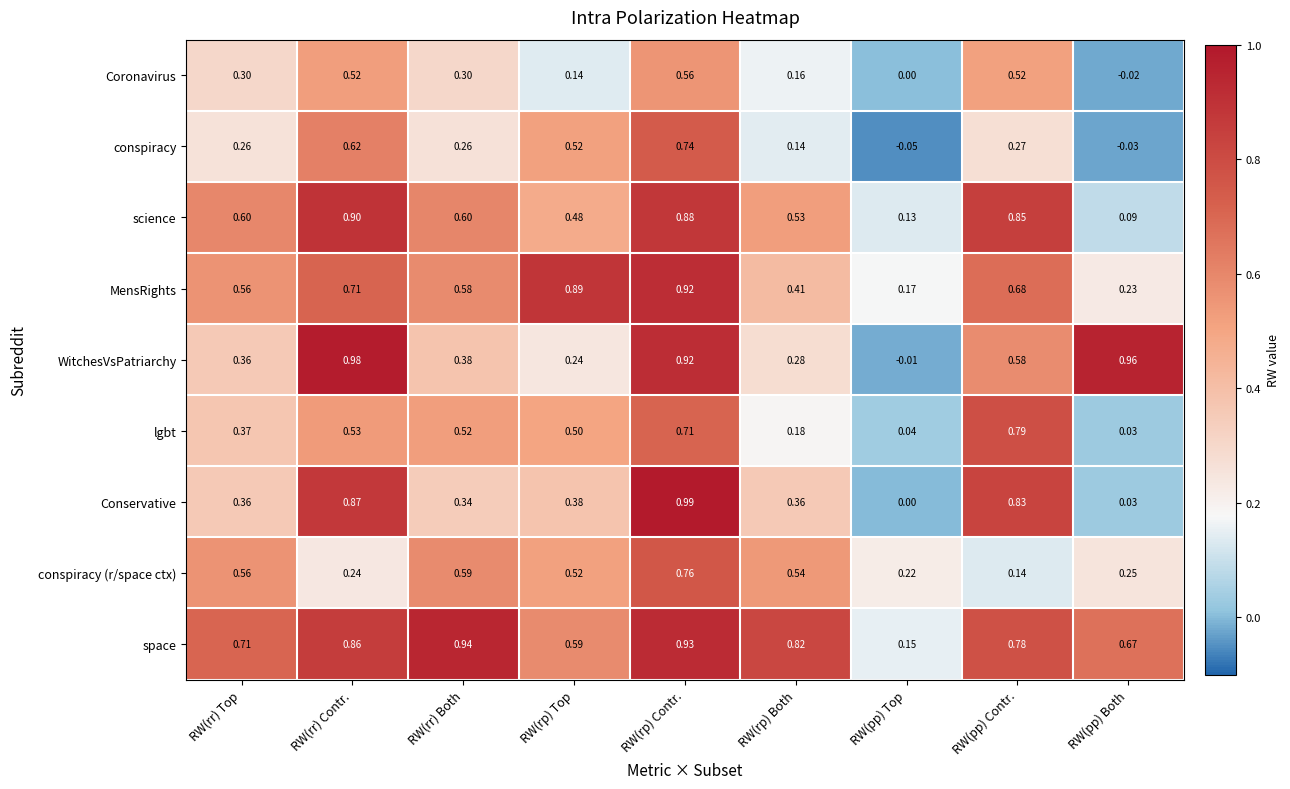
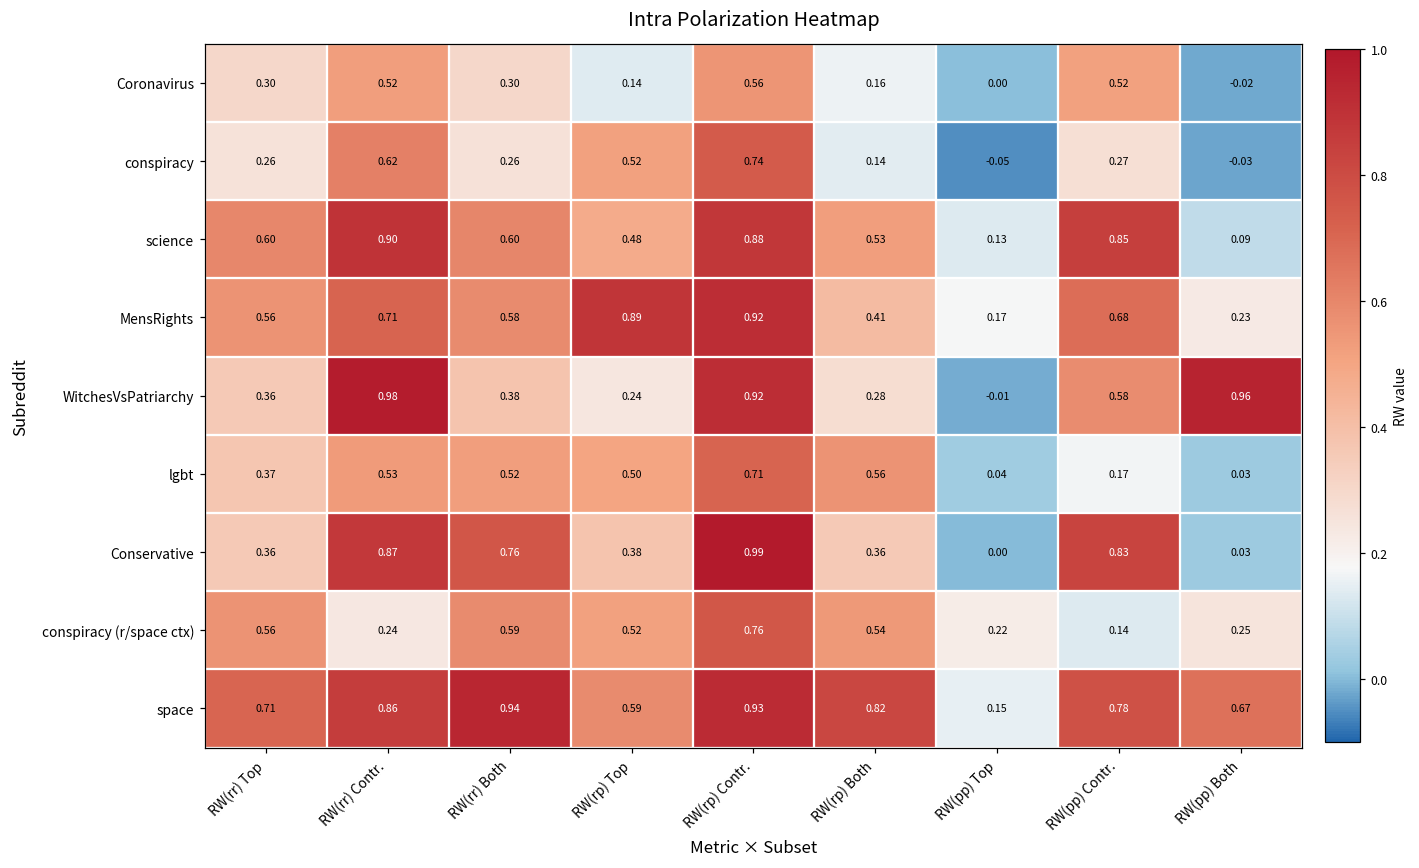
  {
    "Coronavirus": {
      "RW(rr) Top": 0.30,
      "RW(rr) Contr.": 0.52,
      "RW(rr) Both": 0.30,
      "RW(rp) Top": 0.14,
      "RW(rp) Contr.": 0.56,
      "RW(rp) Both": 0.16,
      "RW(pp) Top": 0.00,
      "RW(pp) Contr.": 0.52,
      "RW(pp) Both": -0.02
    },
    "conspiracy": {
      "RW(rr) Top": 0.26,
      "RW(rr) Contr.": 0.62,
      "RW(rr) Both": 0.26,
      "RW(rp) Top": 0.52,
      "RW(rp) Contr.": 0.74,
      "RW(rp) Both": 0.14,
      "RW(pp) Top": -0.05,
      "RW(pp) Contr.": 0.27,
      "RW(pp) Both": -0.03
    },
    "science": {
      "RW(rr) Top": 0.60,
      "RW(rr) Contr.": 0.90,
      "RW(rr) Both": 0.60,
      "RW(rp) Top": 0.48,
      "RW(rp) Contr.": 0.88,
      "RW(rp) Both": 0.53,
      "RW(pp) Top": 0.13,
      "RW(pp) Contr.": 0.85,
      "RW(pp) Both": 0.09
    },
    "MensRights": {
      "RW(rr) Top": 0.56,
      "RW(rr) Contr.": 0.71,
      "RW(rr) Both": 0.58,
      "RW(rp) Top": 0.89,
      "RW(rp) Contr.": 0.92,
      "RW(rp) Both": 0.41,
      "RW(pp) Top": 0.17,
      "RW(pp) Contr.": 0.68,
      "RW(pp) Both": 0.23
    },
    "WitchesVsPatriarchy": {
      "RW(rr) Top": 0.36,
      "RW(rr) Contr.": 0.98,
      "RW(rr) Both": 0.38,
      "RW(rp) Top": 0.24,
      "RW(rp) Contr.": 0.92,
      "RW(rp) Both": 0.28,
      "RW(pp) Top": -0.01,
      "RW(pp) Contr.": 0.58,
      "RW(pp) Both": 0.96
    },
    "lgbt": {
      "RW(rr) Top": 0.37,
      "RW(rr) Contr.": 0.53,
      "RW(rr) Both": 0.52,
      "RW(rp) Top": 0.50,
      "RW(rp) Contr.": 0.71,
-     "RW(rp) Both": 0.18,
+     "RW(rp) Both": 0.56,
      "RW(pp) Top": 0.04,
-     "RW(pp) Contr.": 0.79,
+     "RW(pp) Contr.": 0.17,
      "RW(pp) Both": 0.03
    },
    "Conservative": {
      "RW(rr) Top": 0.36,
      "RW(rr) Contr.": 0.87,
-     "RW(rr) Both": 0.34,
+     "RW(rr) Both": 0.76,
      "RW(rp) Top": 0.38,
      "RW(rp) Contr.": 0.99,
      "RW(rp) Both": 0.36,
      "RW(pp) Top": 0.00,
      "RW(pp) Contr.": 0.83,
      "RW(pp) Both": 0.03
    },
    "conspiracy (r/space ctx)": {
      "RW(rr) Top": 0.56,
      "RW(rr) Contr.": 0.24,
      "RW(rr) Both": 0.59,
      "RW(rp) Top": 0.52,
      "RW(rp) Contr.": 0.76,
      "RW(rp) Both": 0.54,
      "RW(pp) Top": 0.22,
      "RW(pp) Contr.": 0.14,
      "RW(pp) Both": 0.25
    },
    "space": {
      "RW(rr) Top": 0.71,
      "RW(rr) Contr.": 0.86,
      "RW(rr) Both": 0.94,
      "RW(rp) Top": 0.59,
      "RW(rp) Contr.": 0.93,
      "RW(rp) Both": 0.82,
      "RW(pp) Top": 0.15,
      "RW(pp) Contr.": 0.78,
      "RW(pp) Both": 0.67
    }
  }
